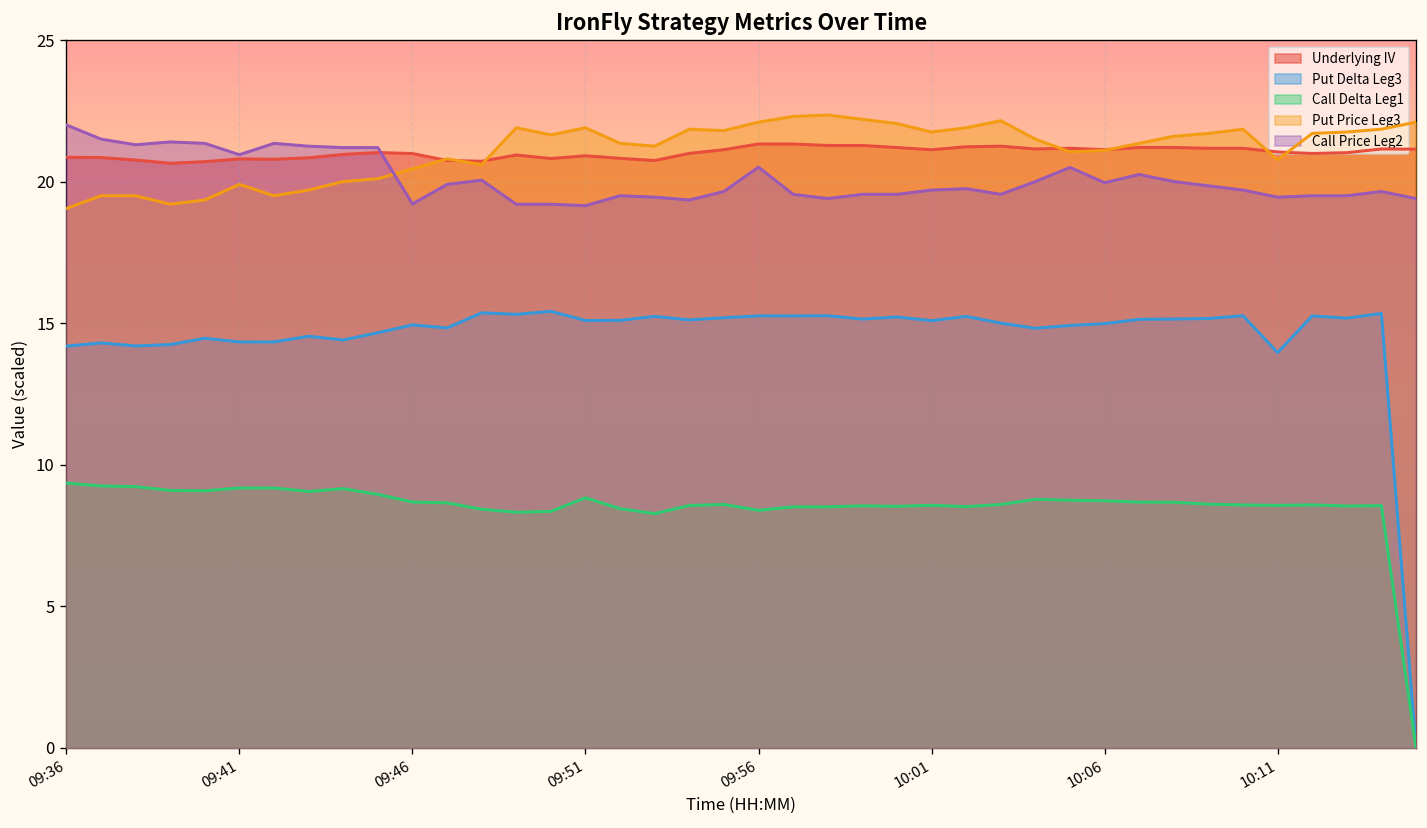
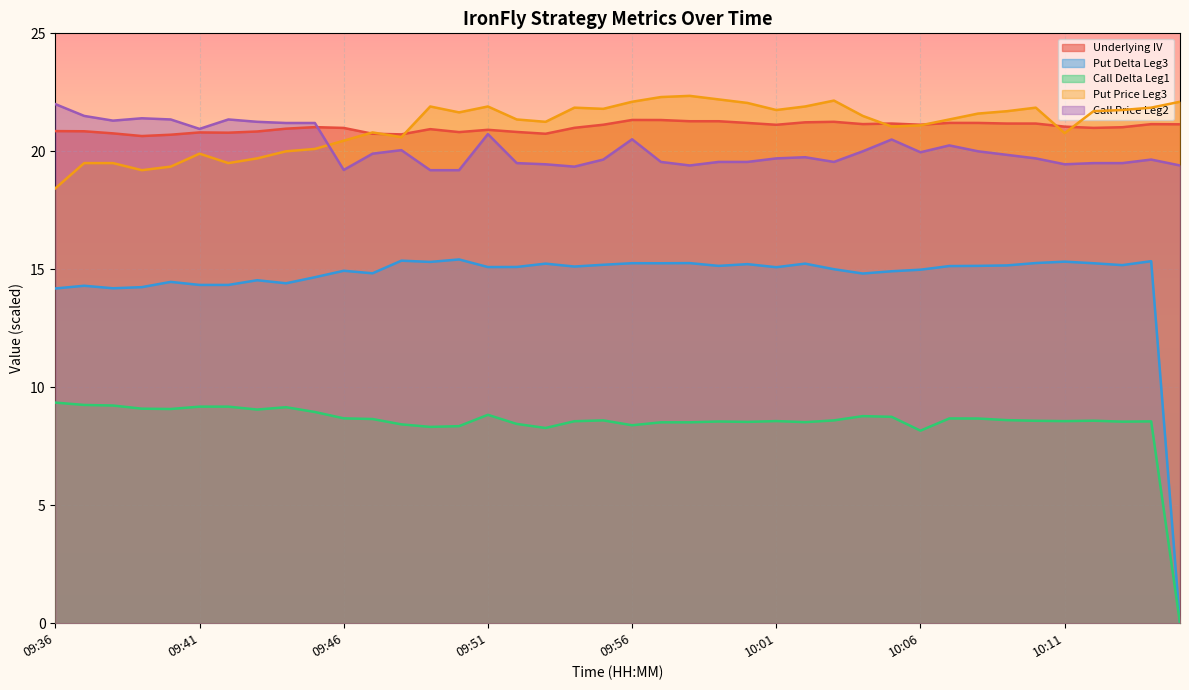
  {
    "Underlying IV": {
      "09:36": 20.9,
      "09:41": 20.8,
      "09:46": 21.0,
      "09:51": 20.9,
      "09:56": 21.3,
      "10:01": 21.1,
      "10:11": 21.0
    },
    "Put Delta Leg3": {
      "09:36": 14.2,
      "09:41": 14.3,
      "09:46": 14.9,
      "09:51": 15.1,
      "09:56": 15.3,
      "10:01": 15.1,
      "10:06": 15.0,
-     "10:11": 14.0
+     "10:11": 15.3
    },
    "Call Delta Leg1": {
      "09:36": 9.3,
      "09:41": 9.2,
      "09:46": 8.7,
      "09:51": 8.8,
      "09:56": 8.4,
      "10:01": 8.6,
-     "10:06": 8.7,
+     "10:06": 8.2,
      "10:11": 8.6
    },
    "Put Price Leg3": {
-     "09:36": 19.1,
+     "09:36": 18.4,
      "09:41": 19.9,
      "09:46": 20.5,
      "09:51": 21.9,
      "09:56": 22.1,
      "10:01": 21.8,
      "10:11": 20.8
    },
    "Call Price Leg2": {
      "09:36": 22.0,
      "09:41": 21.0,
      "09:46": 19.2,
-     "09:51": 19.2,
+     "09:51": 20.7,
      "09:56": 20.5,
      "10:01": 19.7,
      "10:06": 20.0,
      "10:11": 19.5
    }
  }
